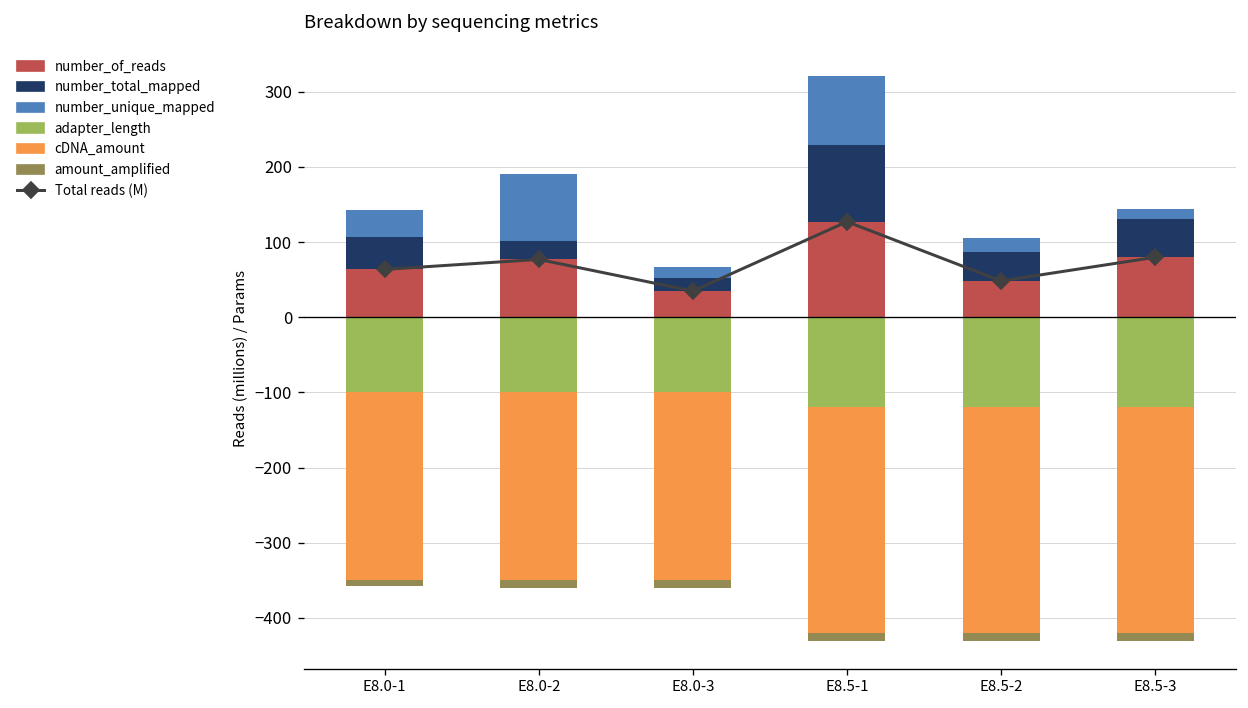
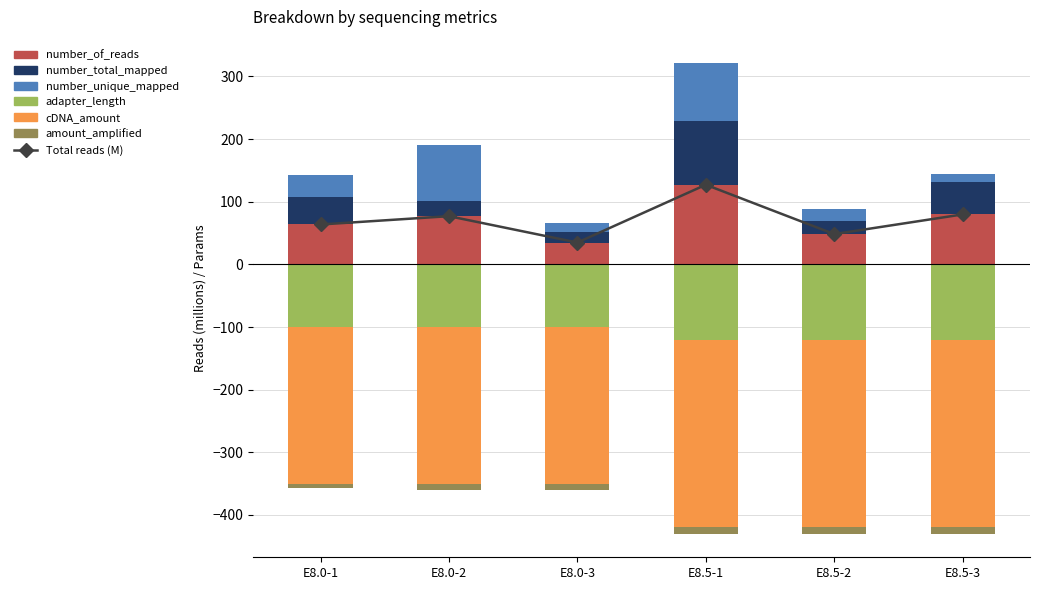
  {
    "number_of_reads": {
      "E8.0-1": 60,
      "E8.0-2": 80,
      "E8.0-3": 30,
      "E8.5-1": 130,
      "E8.5-2": 50,
      "E8.5-3": 80
    },
    "number_total_mapped": {
      "E8.0-1": 40,
      "E8.0-2": 20,
      "E8.0-3": 20,
      "E8.5-1": 100,
-     "E8.5-2": 40,
+     "E8.5-2": 20,
      "E8.5-3": 50
    },
    "number_unique_mapped": {
      "E8.0-1": 40,
      "E8.0-2": 90,
      "E8.0-3": 10,
      "E8.5-1": 90,
      "E8.5-2": 20,
      "E8.5-3": 10
    },
    "cDNA_amount": {
      "E8.0-1": -250,
      "E8.0-2": -250,
      "E8.0-3": -250,
      "E8.5-1": -300,
      "E8.5-2": -300,
      "E8.5-3": -300
    }
  }
